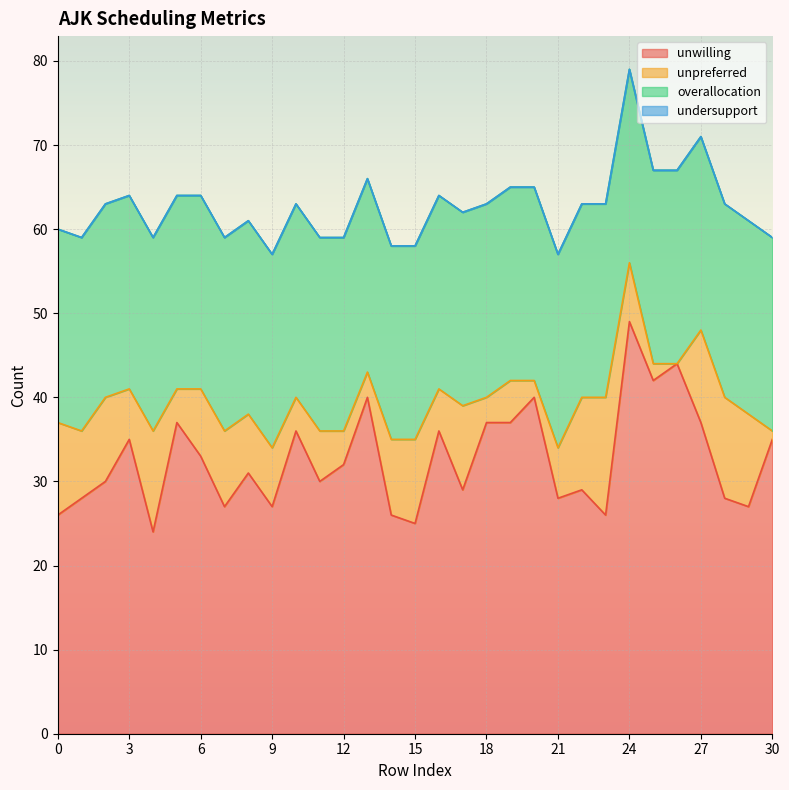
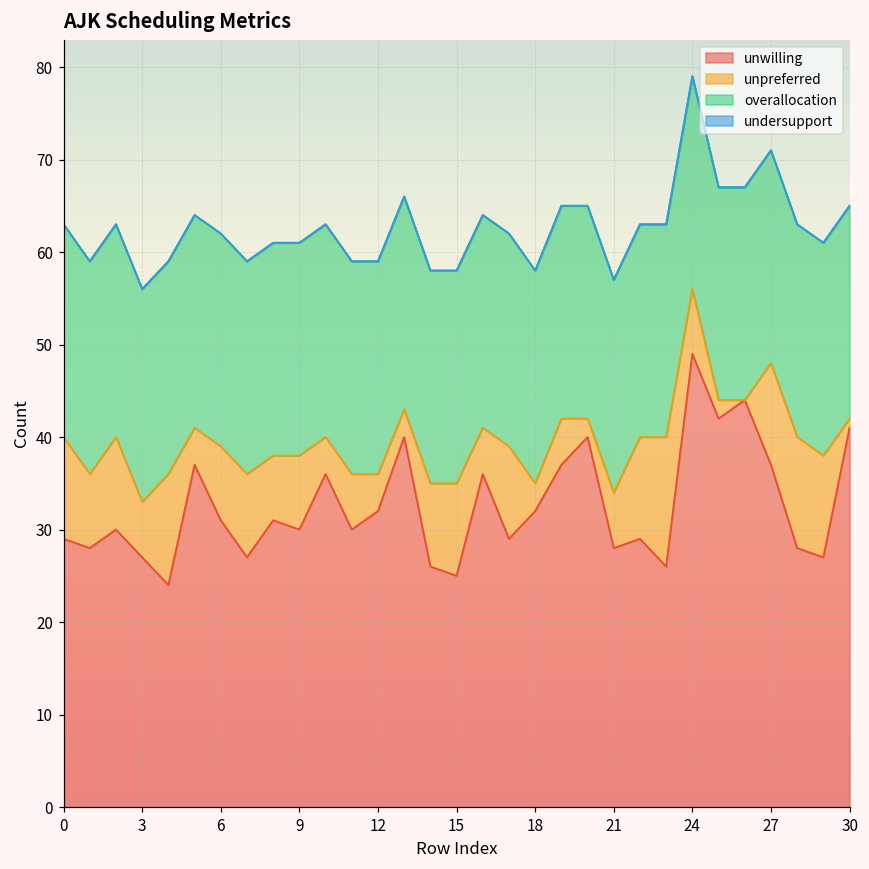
  {
    "unwilling": {
-     "0": 26,
-     "3": 35,
-     "6": 33,
-     "9": 27,
+     "0": 29,
+     "3": 27,
+     "6": 31,
+     "9": 30,
      "12": 32,
      "15": 25,
-     "18": 37,
+     "18": 32,
      "21": 28,
      "24": 49,
      "27": 37,
-     "30": 35
+     "30": 41
    },
    "unpreferred": {
      "0": 11,
      "3": 6,
      "6": 8,
-     "9": 7,
+     "9": 8,
      "12": 4,
      "15": 10,
      "18": 3,
      "21": 6,
      "24": 7,
      "27": 11,
      "30": 1
    }
  }
